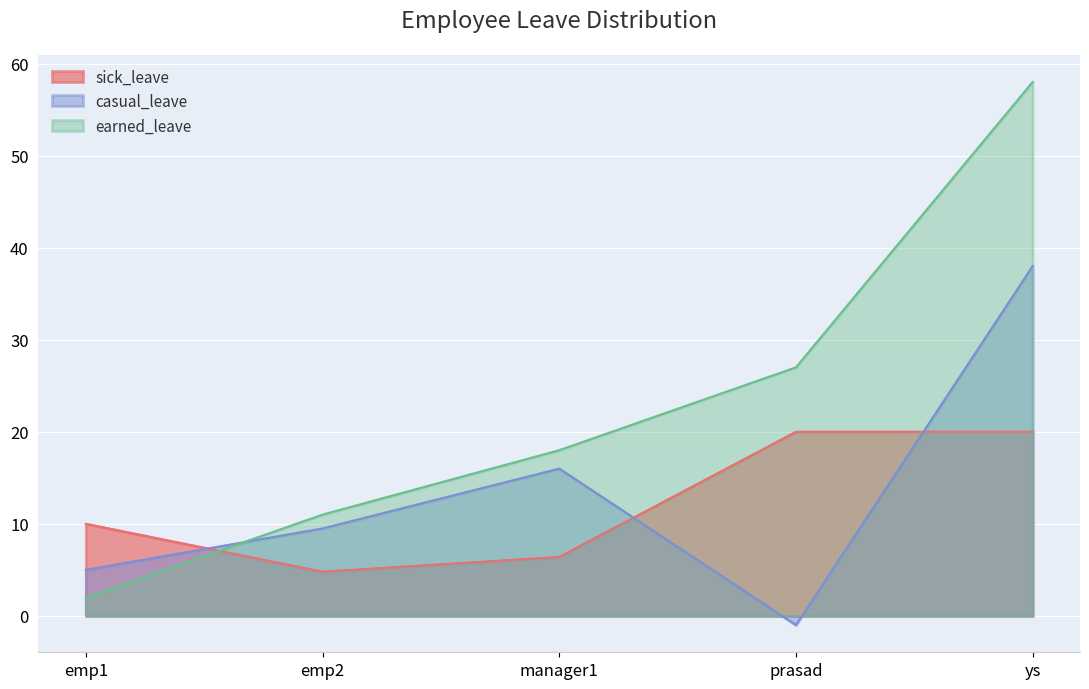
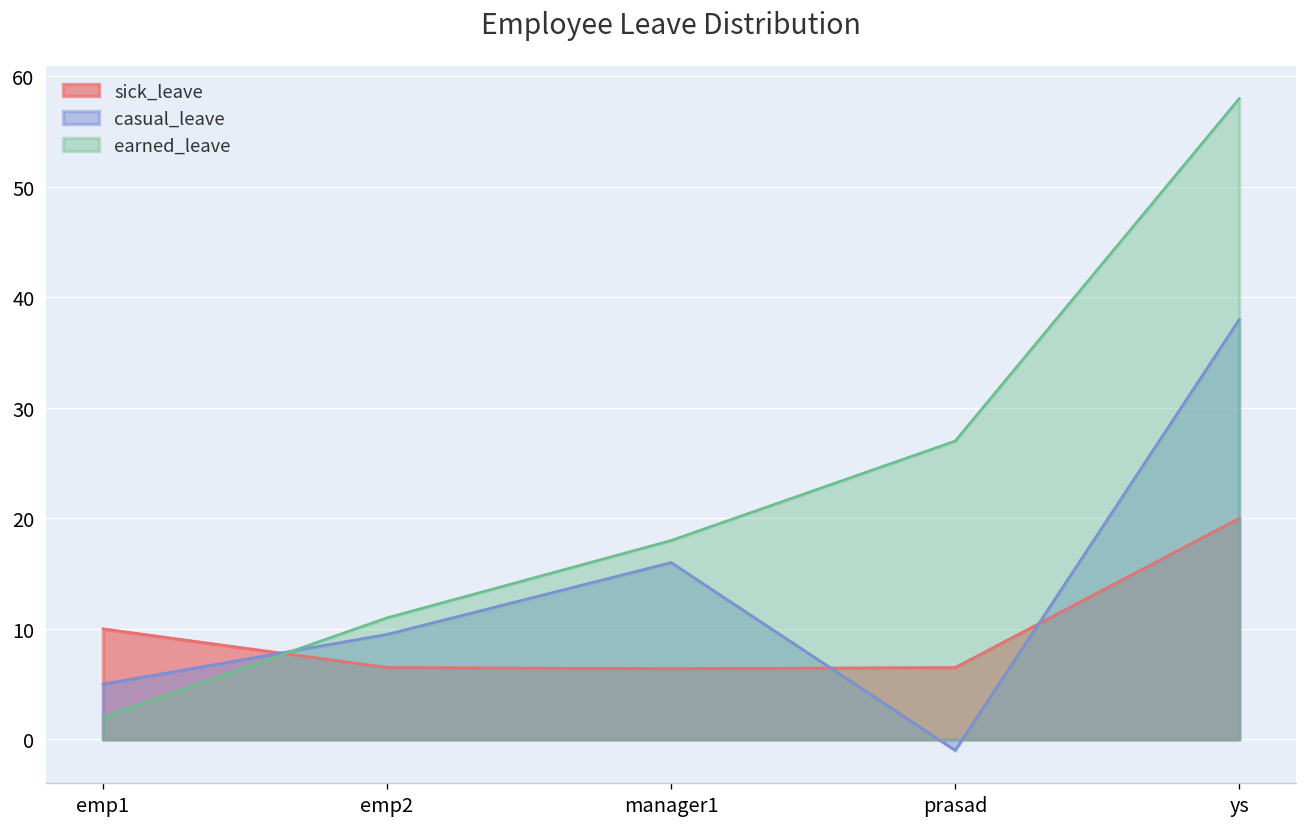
  {
    "sick_leave": {
      "emp1": 10,
-     "emp2": 5,
+     "emp2": 7,
      "manager1": 6,
-     "prasad": 20,
+     "prasad": 7,
      "ys": 20
    }
  }
